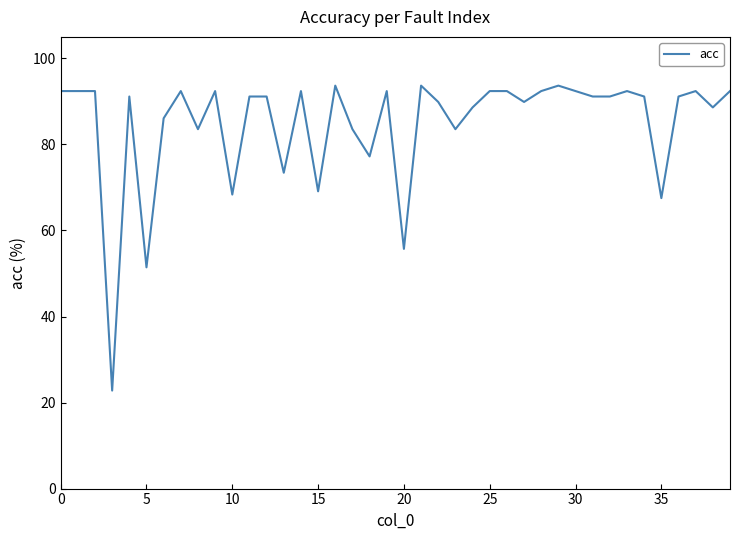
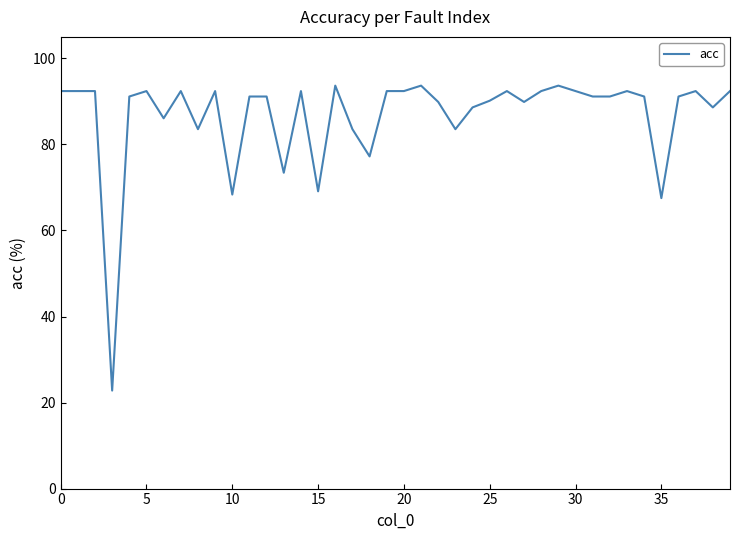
  {
    "0": 92,
-   "5": 51,
+   "5": 92,
    "10": 68,
    "15": 69,
-   "20": 56,
-   "25": 92,
+   "20": 92,
+   "25": 90,
    "30": 92,
    "35": 68
  }
